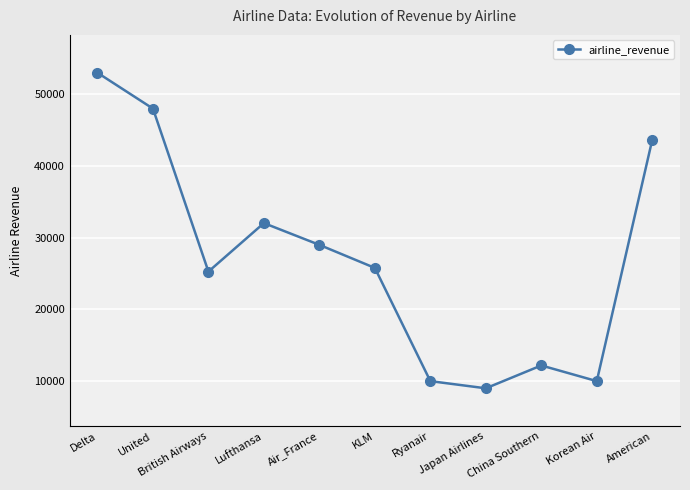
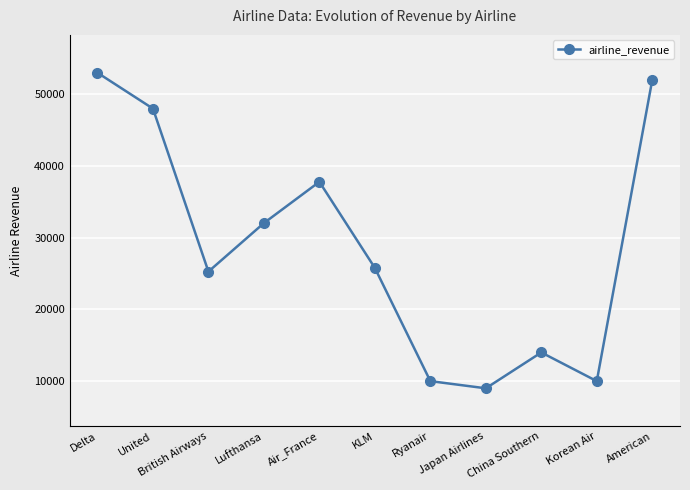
  {
    "Delta": 53000,
    "United": 48000,
    "British Airways": 25000,
    "Lufthansa": 32000,
-   "Air_France": 29000,
+   "Air_France": 38000,
    "KLM": 26000,
    "Ryanair": 10000,
    "Japan Airlines": 9000,
-   "China Southern": 12000,
+   "China Southern": 14000,
    "Korean Air": 10000,
-   "American": 44000
+   "American": 52000
  }
